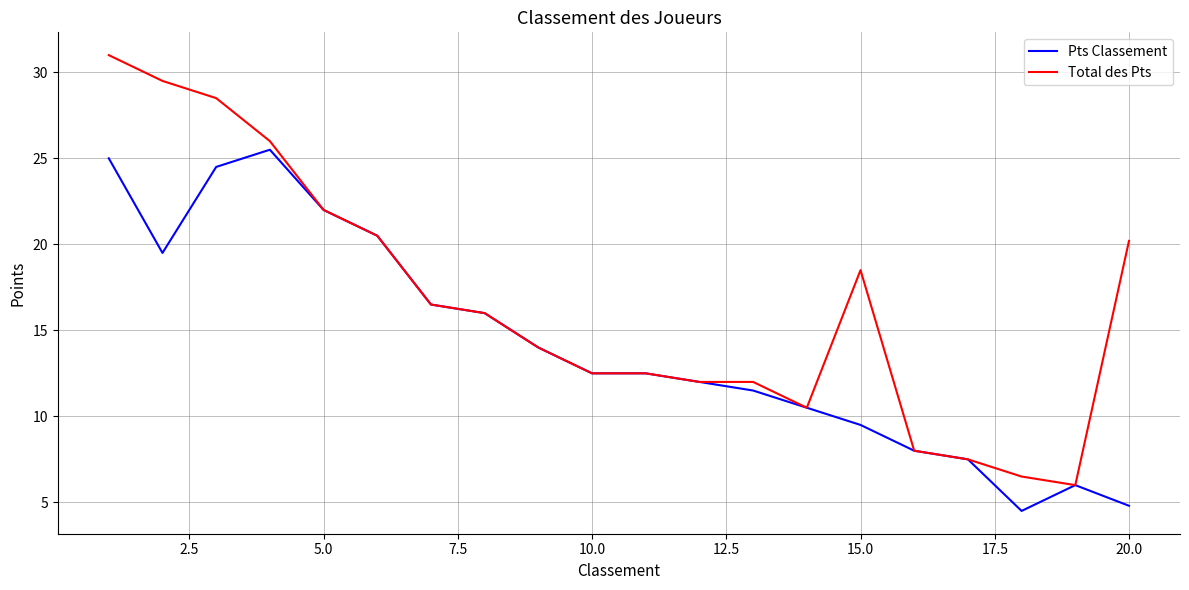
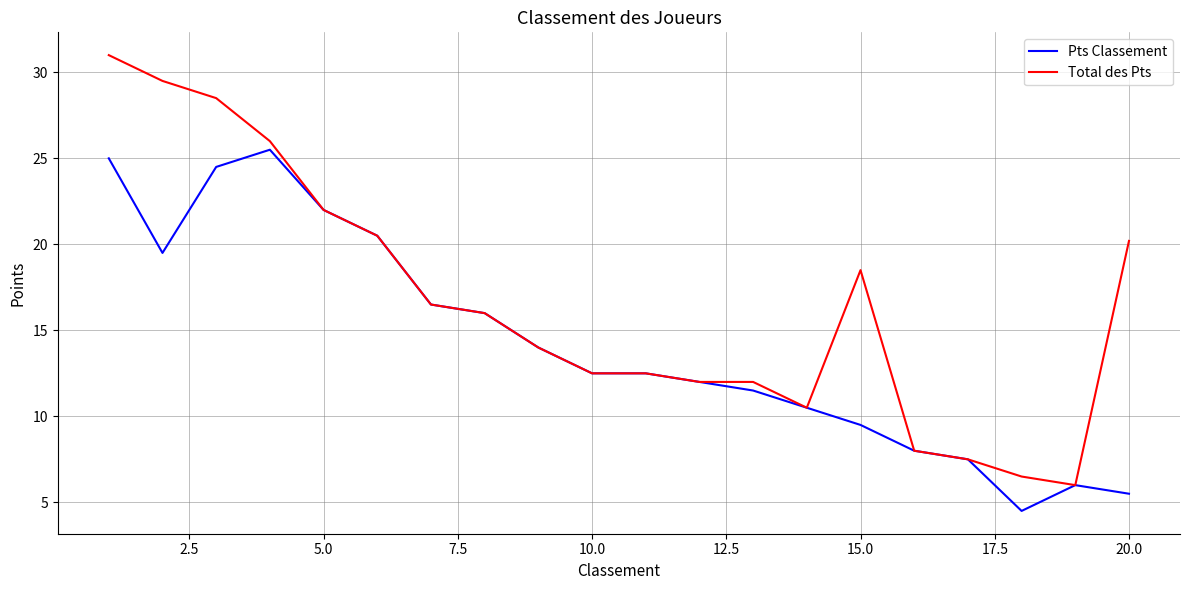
  {
    "Pts Classement": {
      "15.0": 9.5,
-     "20.0": 4.8
+     "20.0": 5.5
    },
    "Total des Pts": {
      "15.0": 18.5,
      "20.0": 20.2
    }
  }
